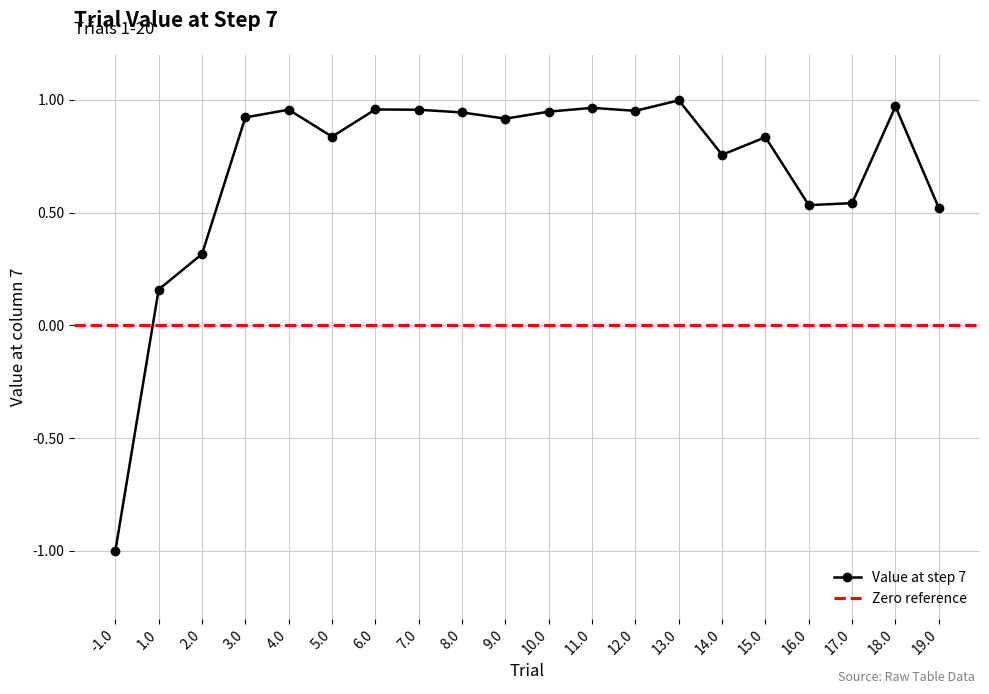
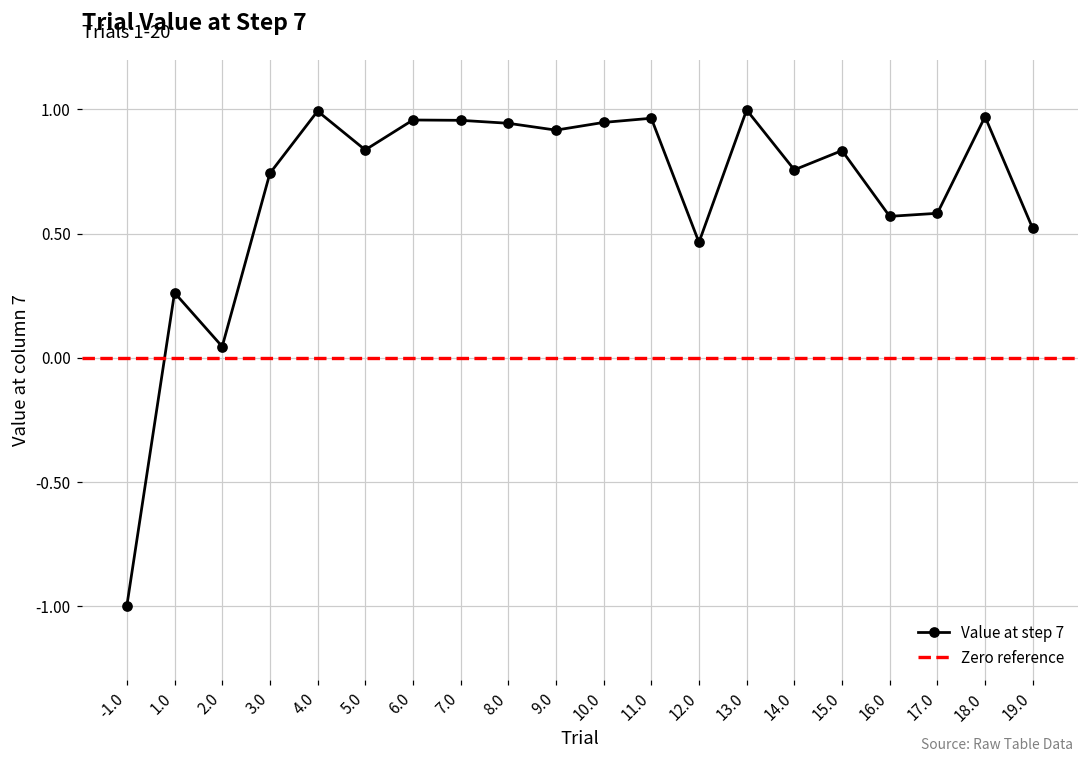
  {
    "-1.0": -1.00,
-   "1.0": 0.16,
-   "2.0": 0.32,
-   "3.0": 0.92,
-   "4.0": 0.96,
+   "1.0": 0.26,
+   "2.0": 0.04,
+   "3.0": 0.74,
+   "4.0": 0.99,
    "5.0": 0.84,
    "6.0": 0.96,
    "7.0": 0.96,
    "8.0": 0.94,
    "9.0": 0.92,
    "10.0": 0.95,
    "11.0": 0.96,
-   "12.0": 0.95,
+   "12.0": 0.46,
    "13.0": 1.00,
    "14.0": 0.76,
    "15.0": 0.83,
-   "16.0": 0.53,
-   "17.0": 0.54,
+   "16.0": 0.57,
+   "17.0": 0.58,
    "18.0": 0.97,
    "19.0": 0.52
  }
